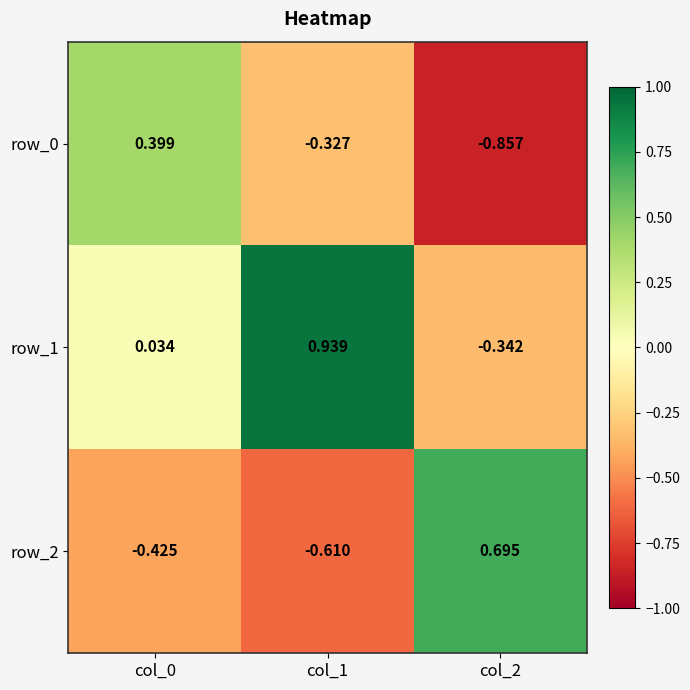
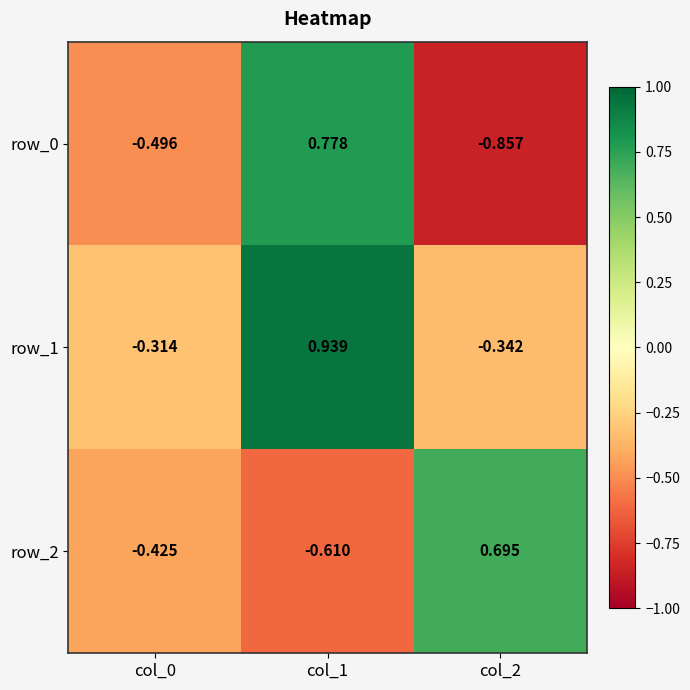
  {
    "row_0": {
-     "col_0": 0.399,
-     "col_1": -0.327,
+     "col_0": -0.496,
+     "col_1": 0.778,
      "col_2": -0.857
    },
    "row_1": {
-     "col_0": 0.034,
+     "col_0": -0.314,
      "col_1": 0.939,
      "col_2": -0.342
    },
    "row_2": {
      "col_0": -0.425,
      "col_1": -0.610,
      "col_2": 0.695
    }
  }
